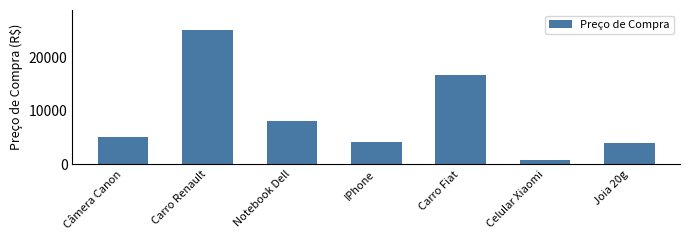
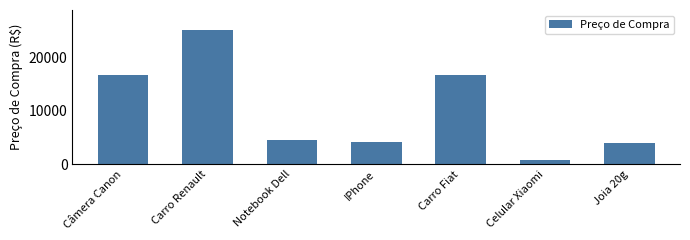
  {
-   "Câmera Canon": 5000,
+   "Câmera Canon": 17000,
    "Carro Renault": 25000,
-   "Notebook Dell": 8000,
+   "Notebook Dell": 5000,
    "IPhone": 4000,
    "Carro Fiat": 17000,
    "Celular Xiaomi": 1000,
    "Joia 20g": 4000
  }
